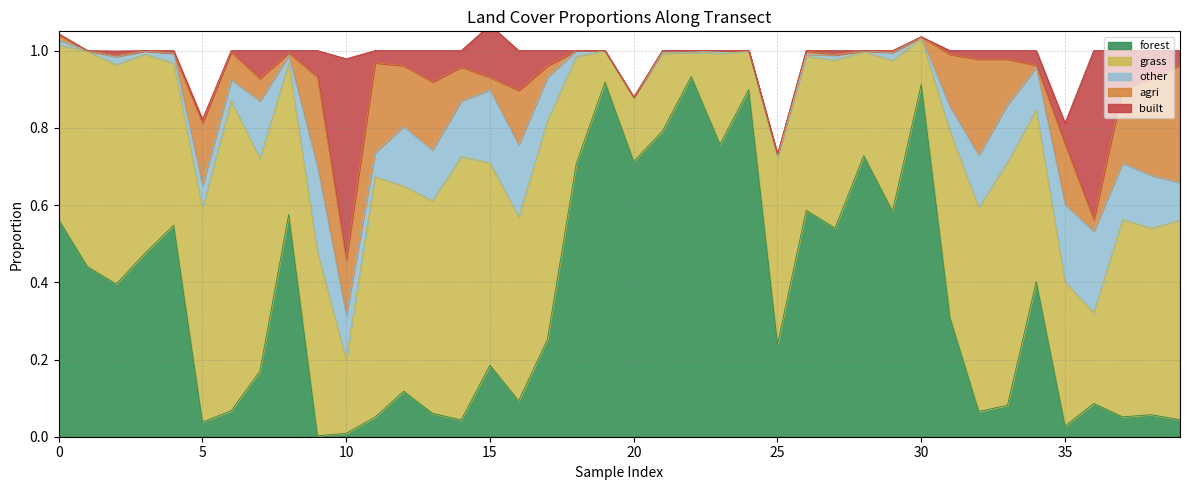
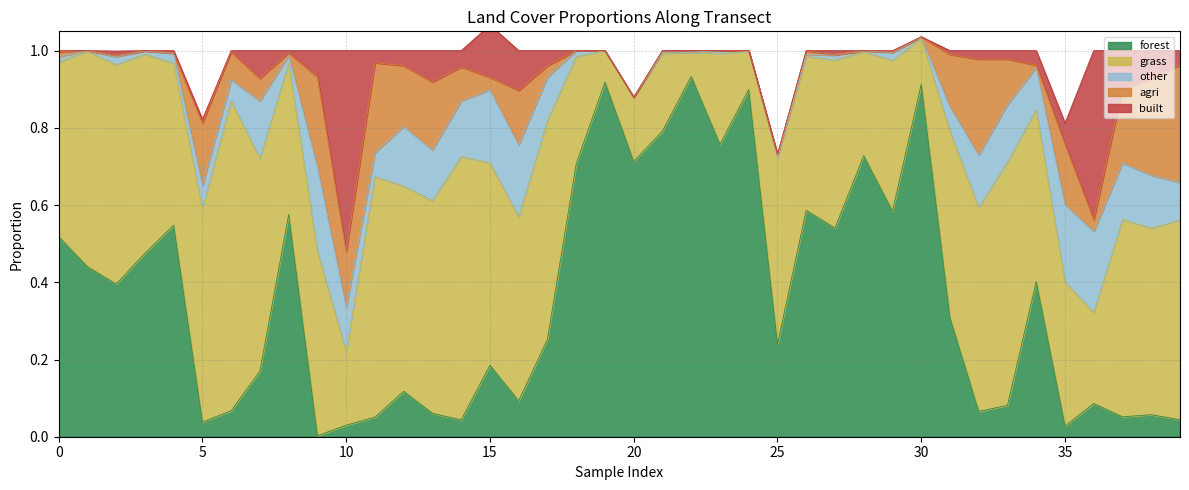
  {
    "forest": {
-     "0": 0.56,
+     "0": 0.52,
      "5": 0.04,
-     "10": 0.01,
+     "10": 0.03,
      "15": 0.19,
      "20": 0.71,
      "25": 0.24,
      "30": 0.91,
      "35": 0.03
    },
    "other": {
      "0": 0.01,
      "5": 0.06,
      "10": 0.12,
      "15": 0.19,
      "35": 0.20
    },
    "built": {
      "5": 0.01,
      "10": 0.52,
      "35": 0.05
    }
  }
